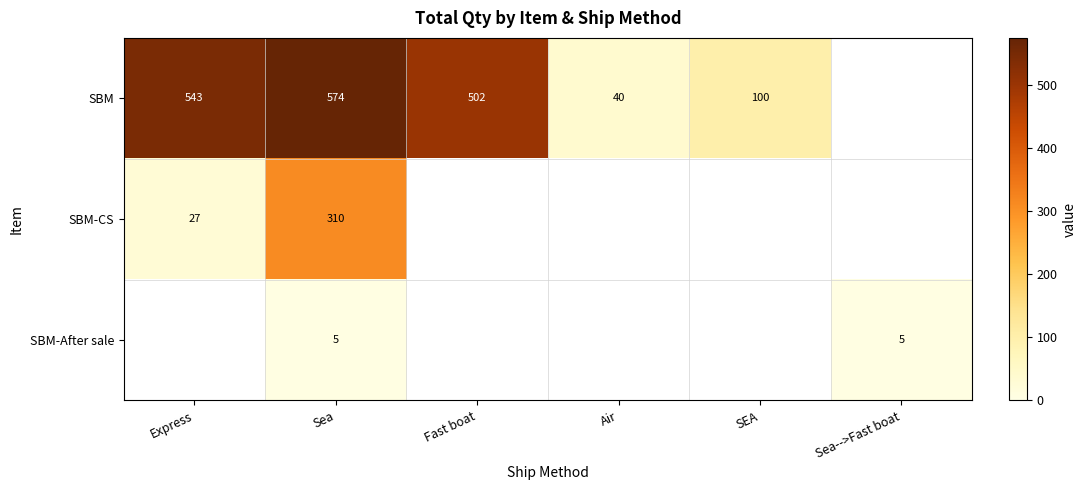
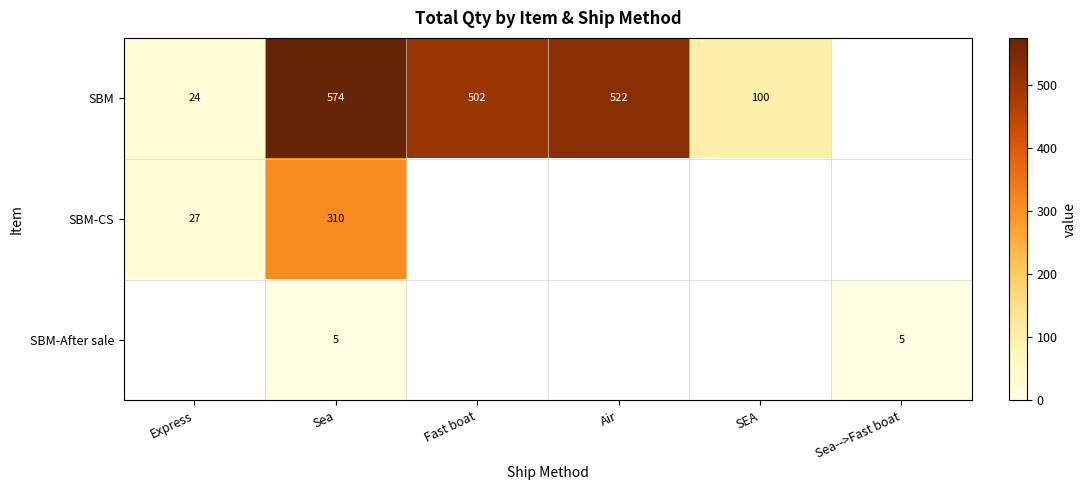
  {
    "SBM": {
-     "Express": 543,
+     "Express": 24,
      "Sea": 574,
      "Fast boat": 502,
-     "Air": 40,
+     "Air": 522,
      "SEA": 100
    },
    "SBM-CS": {
      "Express": 27,
      "Sea": 310
    },
    "SBM-After sale": {
      "Sea": 5,
      "Sea-->Fast boat": 5
    }
  }
